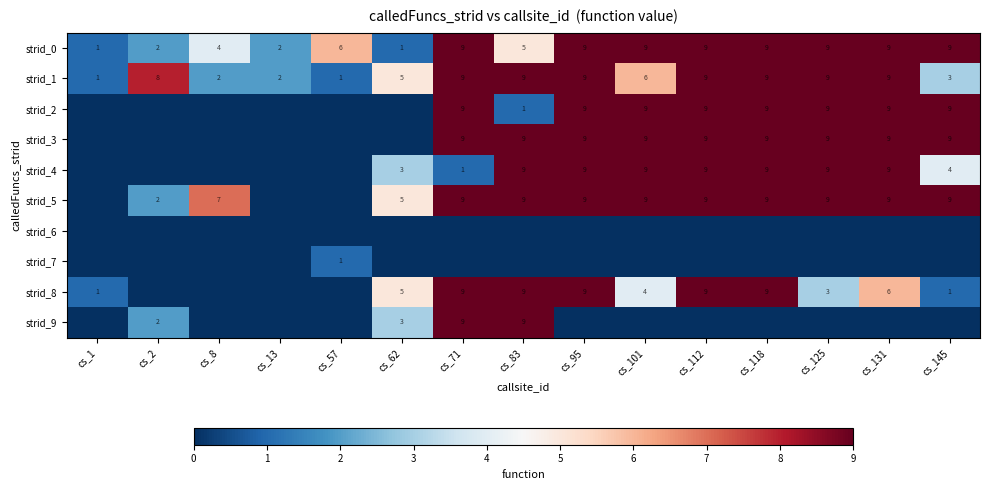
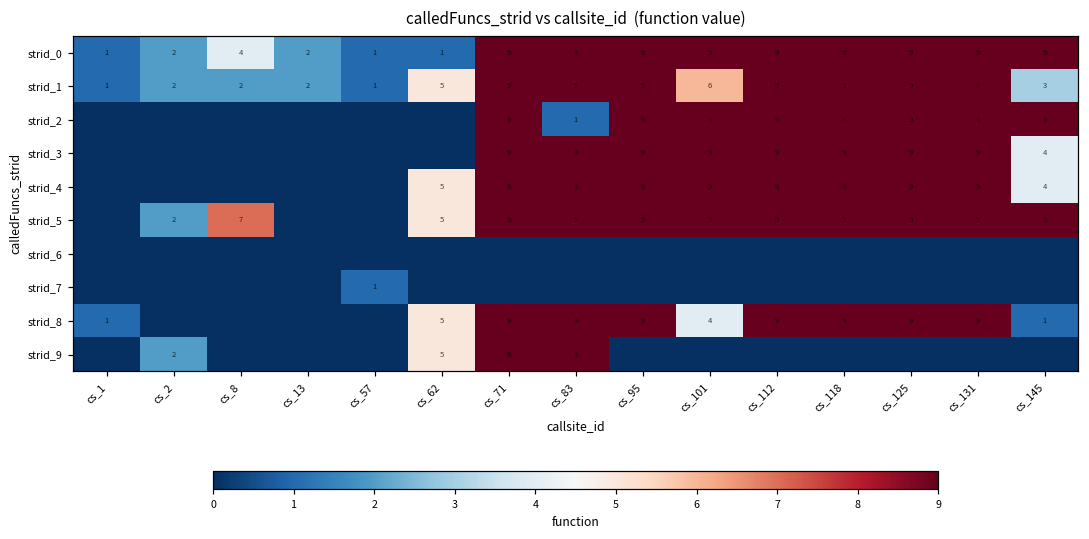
  {
    "strid_0": {
      "cs_1": 1,
      "cs_2": 2,
      "cs_8": 4,
      "cs_13": 2,
-     "cs_57": 6,
+     "cs_57": 1,
      "cs_62": 1,
      "cs_71": 9,
-     "cs_83": 5,
+     "cs_83": 9,
      "cs_95": 9,
      "cs_101": 9,
      "cs_112": 9,
      "cs_118": 9,
      "cs_125": 9,
      "cs_131": 9,
      "cs_145": 9
    },
    "strid_1": {
      "cs_1": 1,
-     "cs_2": 8,
+     "cs_2": 2,
      "cs_8": 2,
      "cs_13": 2,
      "cs_57": 1,
      "cs_62": 5,
      "cs_71": 9,
      "cs_83": 9,
      "cs_95": 9,
      "cs_101": 6,
      "cs_112": 9,
      "cs_118": 9,
      "cs_125": 9,
      "cs_131": 9,
      "cs_145": 3
    },
    "strid_2": {
      "cs_71": 9,
      "cs_83": 1,
      "cs_95": 9,
      "cs_101": 9,
      "cs_112": 9,
      "cs_118": 9,
      "cs_125": 9,
      "cs_131": 9,
      "cs_145": 9
    },
    "strid_3": {
      "cs_71": 9,
      "cs_83": 9,
      "cs_95": 9,
      "cs_101": 9,
      "cs_112": 9,
      "cs_118": 9,
      "cs_125": 9,
      "cs_131": 9,
-     "cs_145": 9
+     "cs_145": 4
    },
    "strid_4": {
-     "cs_62": 3,
-     "cs_71": 1,
+     "cs_62": 5,
+     "cs_71": 9,
      "cs_83": 9,
      "cs_95": 9,
      "cs_101": 9,
      "cs_112": 9,
      "cs_118": 9,
      "cs_125": 9,
      "cs_131": 9,
      "cs_145": 4
    },
    "strid_5": {
      "cs_2": 2,
      "cs_8": 7,
      "cs_62": 5,
      "cs_71": 9,
      "cs_83": 9,
      "cs_95": 9,
      "cs_101": 9,
      "cs_112": 9,
      "cs_118": 9,
      "cs_125": 9,
      "cs_131": 9,
      "cs_145": 9
    },
    "strid_7": {
      "cs_57": 1
    },
    "strid_8": {
      "cs_1": 1,
      "cs_62": 5,
      "cs_71": 9,
      "cs_83": 9,
      "cs_95": 9,
      "cs_101": 4,
      "cs_112": 9,
      "cs_118": 9,
-     "cs_125": 3,
-     "cs_131": 6,
+     "cs_125": 9,
+     "cs_131": 9,
      "cs_145": 1
    },
    "strid_9": {
      "cs_2": 2,
-     "cs_62": 3,
+     "cs_62": 5,
      "cs_71": 9,
      "cs_83": 9
    }
  }
